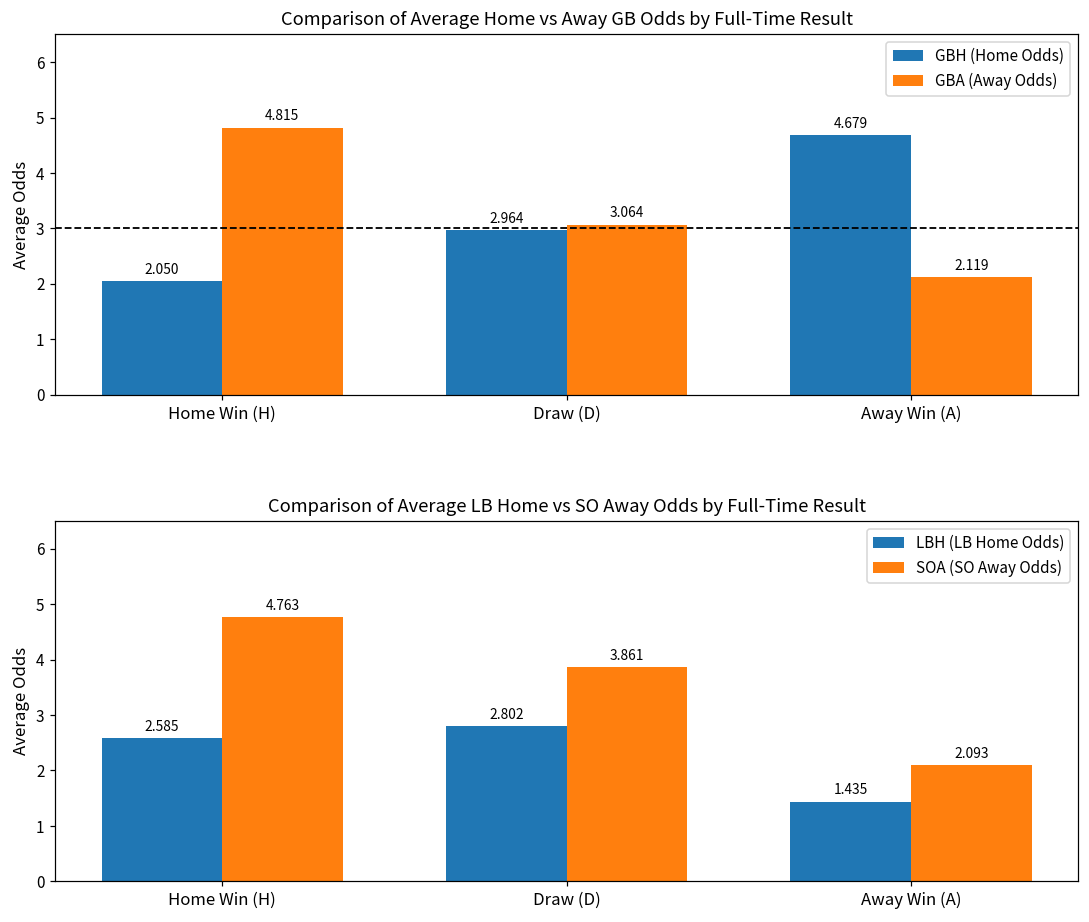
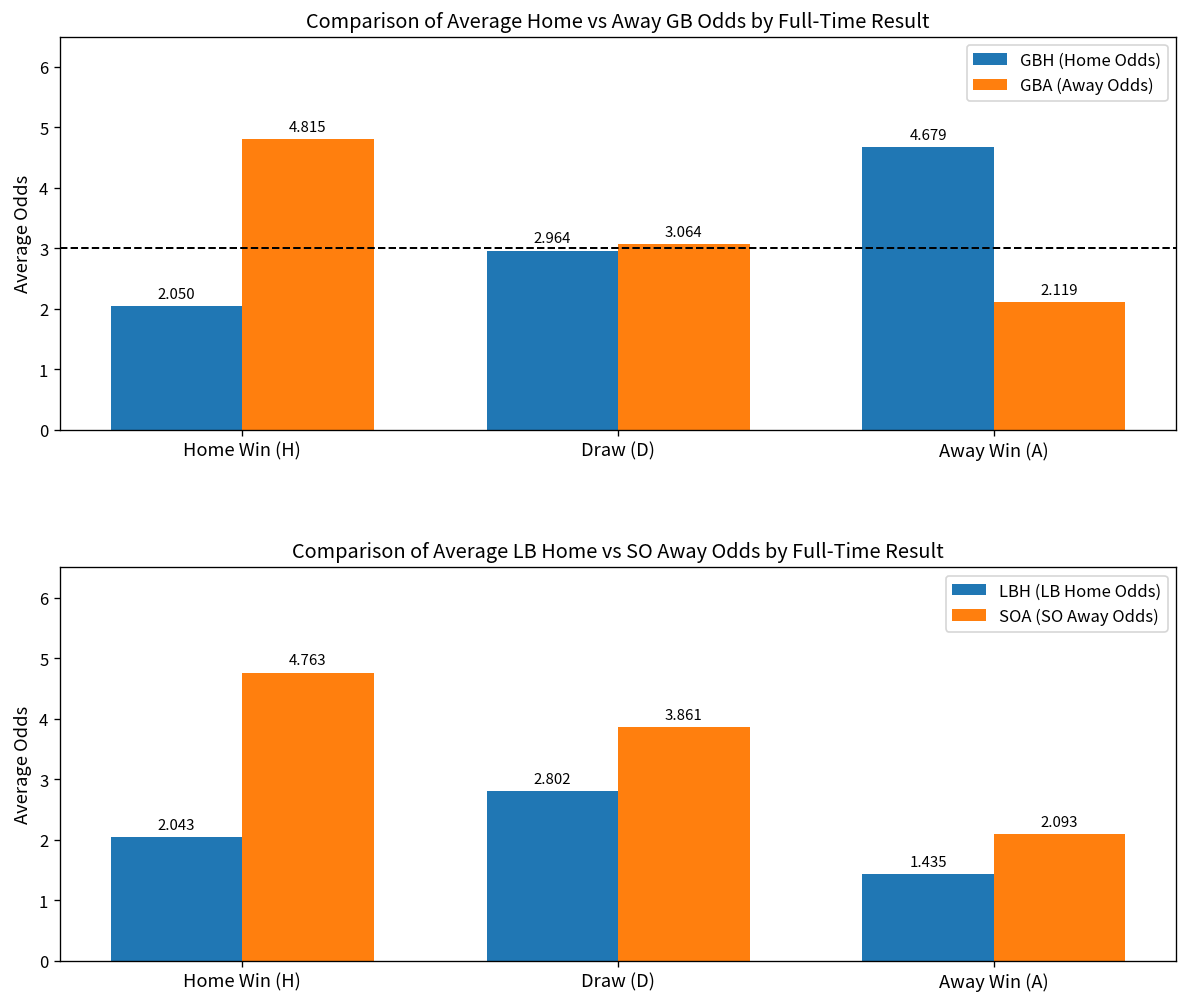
  {
    "Comparison of Average Home vs Away GB Odds by Full-Time Result": {
      "GBH (Home Odds)": {
        "Home Win (H)": 2.050,
        "Draw (D)": 2.964,
        "Away Win (A)": 4.679
      },
      "GBA (Away Odds)": {
        "Home Win (H)": 4.815,
        "Draw (D)": 3.064,
        "Away Win (A)": 2.119
      }
    },
    "Comparison of Average LB Home vs SO Away Odds by Full-Time Result": {
      "LBH (LB Home Odds)": {
-       "Home Win (H)": 2.585,
+       "Home Win (H)": 2.043,
        "Draw (D)": 2.802,
        "Away Win (A)": 1.435
      },
      "SOA (SO Away Odds)": {
        "Home Win (H)": 4.763,
        "Draw (D)": 3.861,
        "Away Win (A)": 2.093
      }
    }
  }
